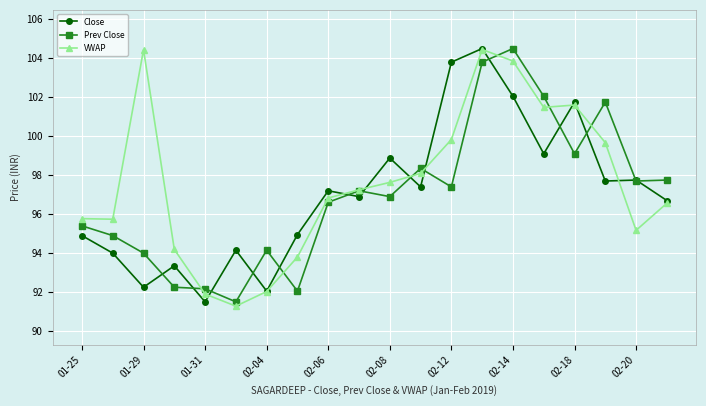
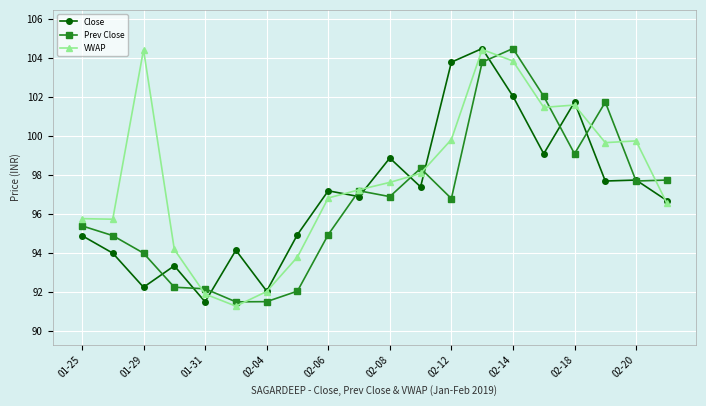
  {
    "Close": {
      "01-25": 94.9,
      "01-29": 92.3,
      "01-31": 91.5,
      "02-06": 97.2,
      "02-08": 98.9,
      "02-12": 103.8,
      "02-14": 102.1,
      "02-18": 101.8
    },
    "Prev Close": {
      "01-25": 95.4,
      "01-29": 94.0,
      "01-31": 92.2,
-     "02-04": 94.2,
-     "02-06": 96.6,
+     "02-04": 91.5,
+     "02-06": 95.0,
      "02-08": 96.9,
-     "02-12": 97.4,
+     "02-12": 96.8,
      "02-14": 104.5,
      "02-18": 99.1
    },
    "VWAP": {
      "01-25": 95.8,
      "01-29": 104.4,
      "01-31": 91.9,
      "02-06": 96.8,
      "02-08": 97.6,
      "02-12": 99.8,
      "02-14": 103.9,
      "02-18": 101.6,
-     "02-20": 95.2
+     "02-20": 99.8
    }
  }
